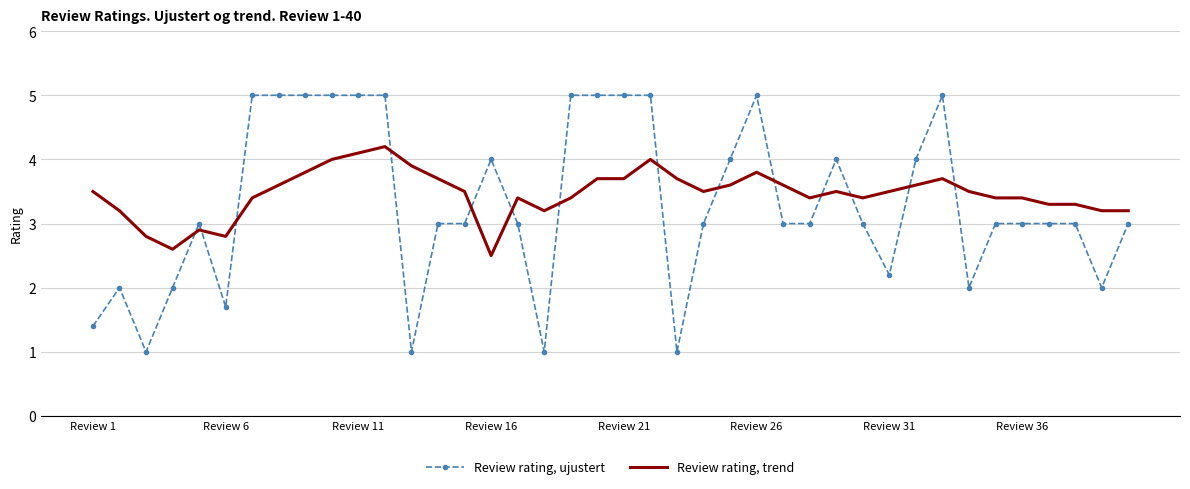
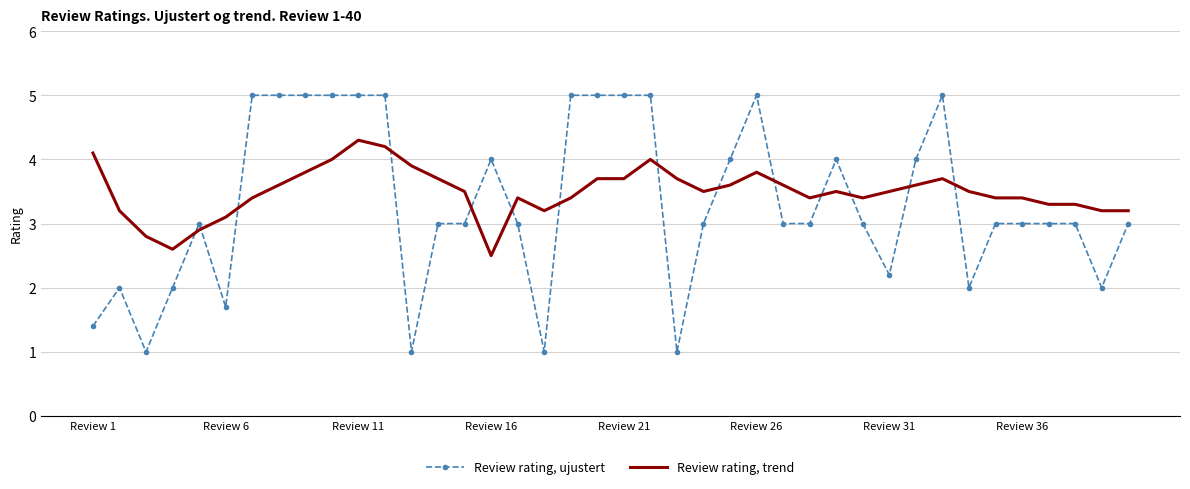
  {
    "Review rating, ujustert": {
      "Review 1": 1.4,
      "Review 6": 1.7,
      "Review 11": 5.0,
      "Review 16": 4.0,
      "Review 21": 5.0,
      "Review 26": 5.0,
      "Review 31": 2.2,
      "Review 36": 3.0
    },
    "Review rating, trend": {
-     "Review 1": 3.5,
-     "Review 6": 2.8,
-     "Review 11": 4.1,
+     "Review 1": 4.1,
+     "Review 6": 3.1,
+     "Review 11": 4.3,
      "Review 16": 2.5,
      "Review 21": 3.7,
      "Review 26": 3.8,
      "Review 31": 3.5,
      "Review 36": 3.4
    }
  }
